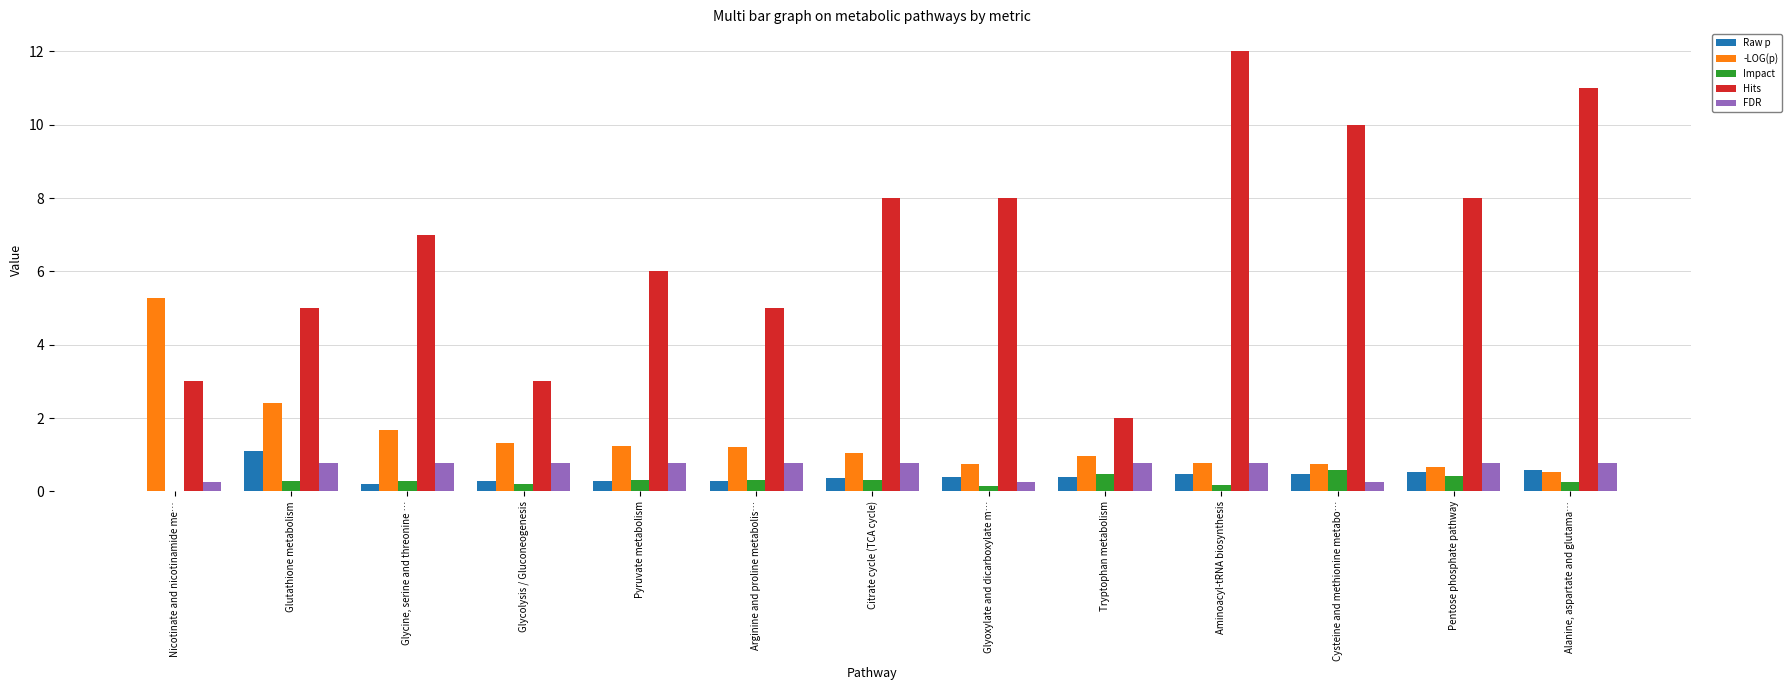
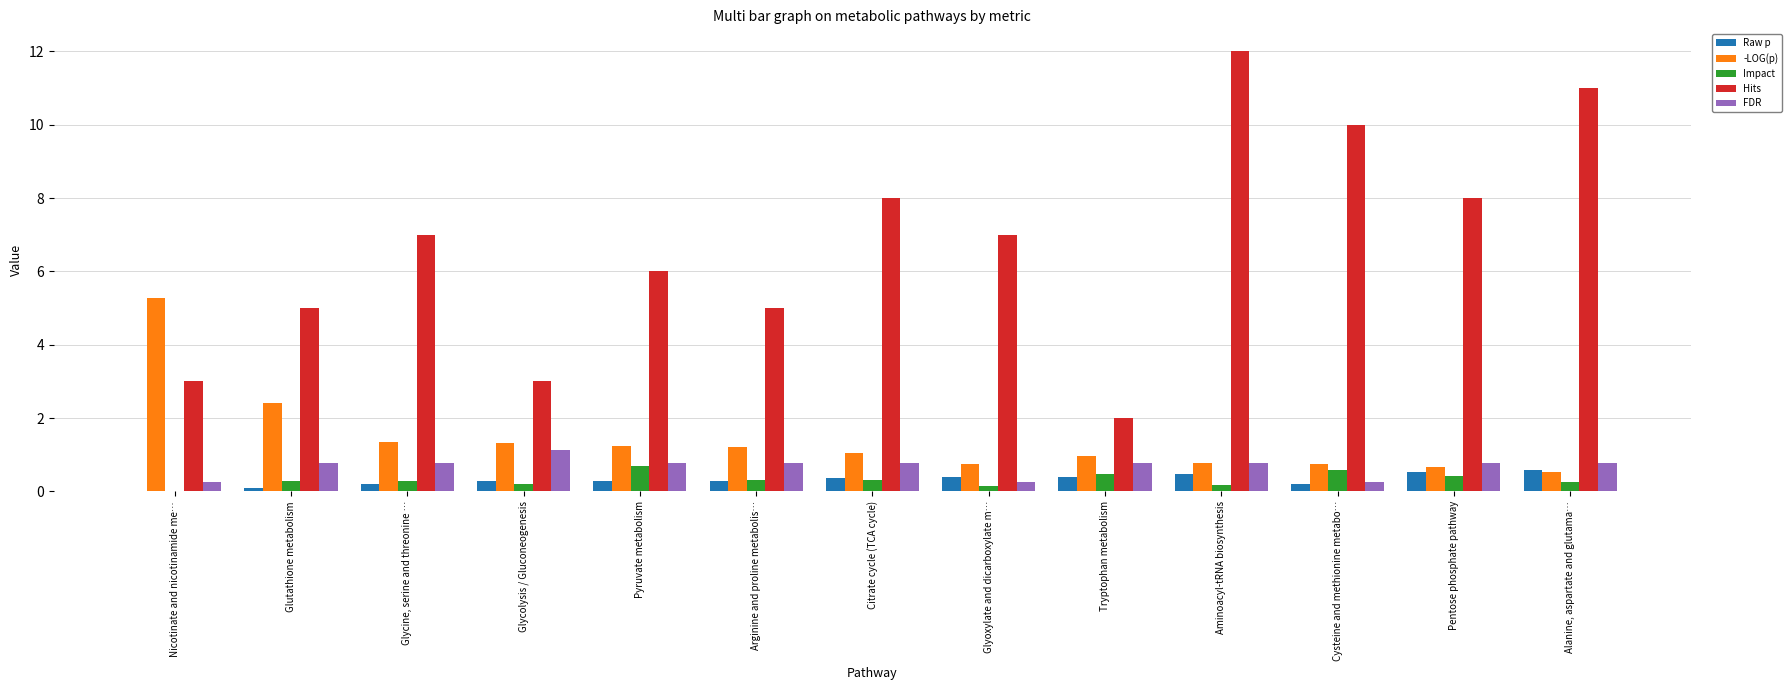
  {
    "Raw p": {
-     "Glutathione metabolism": 1.1,
+     "Glutathione metabolism": 0.1,
      "Glycine, serine and threonine …": 0.2,
      "Glycolysis / Gluconeogenesis": 0.3,
      "Pyruvate metabolism": 0.3,
      "Arginine and proline metabolis…": 0.3,
      "Citrate cycle (TCA cycle)": 0.4,
      "Glyoxylate and dicarboxylate m…": 0.4,
      "Tryptophan metabolism": 0.4,
      "Aminoacyl-tRNA biosynthesis": 0.5,
-     "Cysteine and methionine metabo…": 0.5,
+     "Cysteine and methionine metabo…": 0.2,
      "Pentose phosphate pathway": 0.5,
      "Alanine, aspartate and glutama…": 0.6
    },
    "-LOG(p)": {
      "Nicotinate and nicotinamide me…": 5.3,
      "Glutathione metabolism": 2.4,
-     "Glycine, serine and threonine …": 1.7,
+     "Glycine, serine and threonine …": 1.4,
      "Glycolysis / Gluconeogenesis": 1.3,
      "Pyruvate metabolism": 1.2,
      "Arginine and proline metabolis…": 1.2,
      "Citrate cycle (TCA cycle)": 1.0,
      "Glyoxylate and dicarboxylate m…": 0.7,
      "Tryptophan metabolism": 1.0,
      "Aminoacyl-tRNA biosynthesis": 0.8,
      "Cysteine and methionine metabo…": 0.7,
      "Pentose phosphate pathway": 0.7,
      "Alanine, aspartate and glutama…": 0.5
    },
    "Impact": {
      "Nicotinate and nicotinamide me…": 0.0,
      "Glutathione metabolism": 0.3,
      "Glycine, serine and threonine …": 0.3,
      "Glycolysis / Gluconeogenesis": 0.2,
-     "Pyruvate metabolism": 0.3,
+     "Pyruvate metabolism": 0.7,
      "Arginine and proline metabolis…": 0.3,
      "Citrate cycle (TCA cycle)": 0.3,
      "Glyoxylate and dicarboxylate m…": 0.1,
      "Tryptophan metabolism": 0.5,
      "Aminoacyl-tRNA biosynthesis": 0.2,
      "Cysteine and methionine metabo…": 0.6,
      "Pentose phosphate pathway": 0.4,
      "Alanine, aspartate and glutama…": 0.3
    },
    "Hits": {
      "Nicotinate and nicotinamide me…": 3,
      "Glutathione metabolism": 5,
      "Glycine, serine and threonine …": 7,
      "Glycolysis / Gluconeogenesis": 3,
      "Pyruvate metabolism": 6,
      "Arginine and proline metabolis…": 5,
      "Citrate cycle (TCA cycle)": 8,
-     "Glyoxylate and dicarboxylate m…": 8,
+     "Glyoxylate and dicarboxylate m…": 7,
      "Tryptophan metabolism": 2,
      "Aminoacyl-tRNA biosynthesis": 12,
      "Cysteine and methionine metabo…": 10,
      "Pentose phosphate pathway": 8,
      "Alanine, aspartate and glutama…": 11
    },
    "FDR": {
      "Nicotinate and nicotinamide me…": 0.3,
      "Glutathione metabolism": 0.8,
      "Glycine, serine and threonine …": 0.8,
-     "Glycolysis / Gluconeogenesis": 0.8,
+     "Glycolysis / Gluconeogenesis": 1.1,
      "Pyruvate metabolism": 0.8,
      "Arginine and proline metabolis…": 0.8,
      "Citrate cycle (TCA cycle)": 0.8,
      "Glyoxylate and dicarboxylate m…": 0.3,
      "Tryptophan metabolism": 0.8,
      "Aminoacyl-tRNA biosynthesis": 0.8,
      "Cysteine and methionine metabo…": 0.3,
      "Pentose phosphate pathway": 0.8,
      "Alanine, aspartate and glutama…": 0.8
    }
  }
